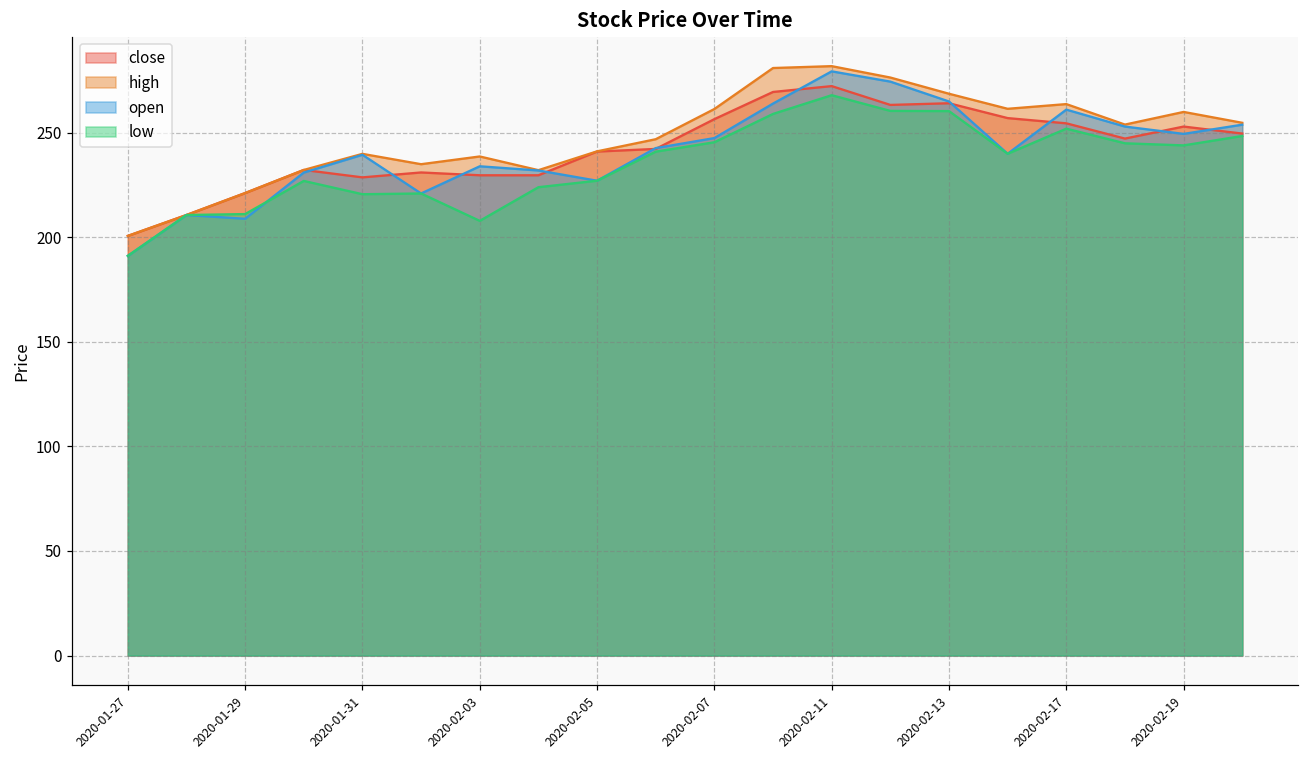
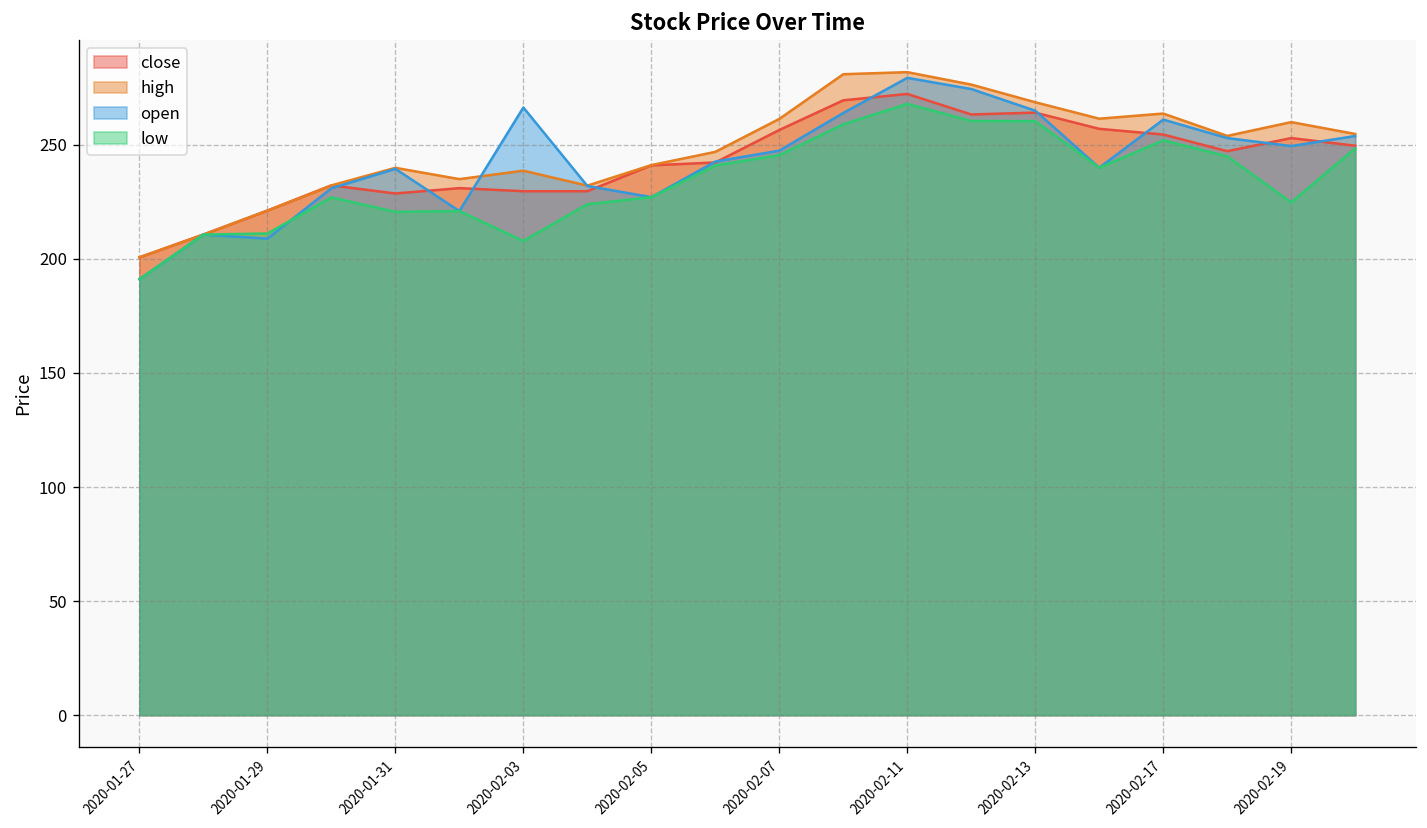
  {
    "open": {
      "2020-01-29": 209,
-     "2020-02-03": 234,
+     "2020-02-03": 266,
      "2020-02-07": 248,
      "2020-02-11": 279,
      "2020-02-17": 261,
      "2020-02-19": 250
    },
    "low": {
      "2020-01-29": 211,
      "2020-01-31": 221,
      "2020-02-03": 208,
      "2020-02-07": 246,
      "2020-02-11": 268,
      "2020-02-13": 260,
      "2020-02-17": 252,
-     "2020-02-19": 244
+     "2020-02-19": 225
    }
  }
